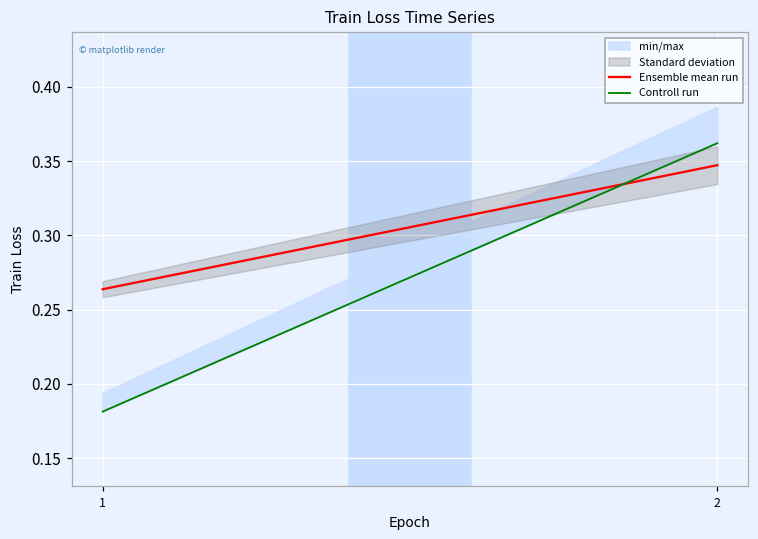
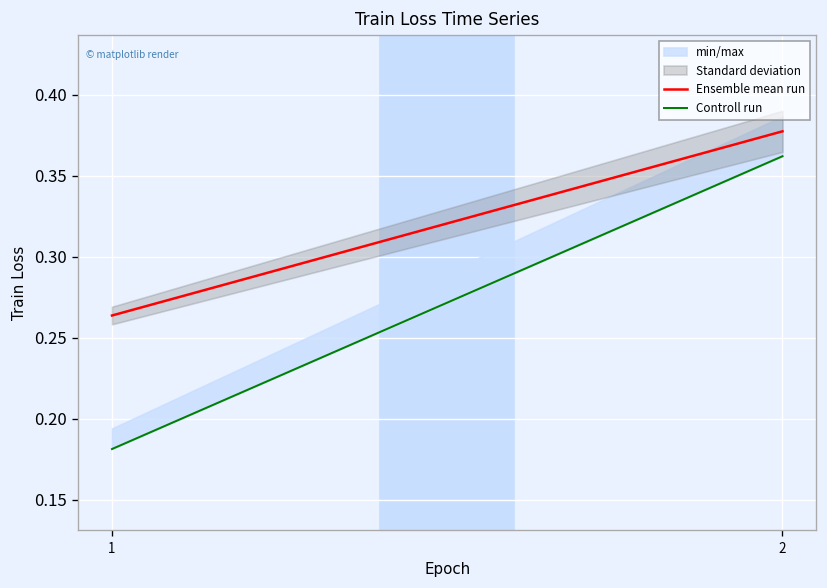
  {
    "Ensemble mean run": {
      "1": 0.264,
-     "2": 0.347
+     "2": 0.377
    },
    "Controll run": {
      "1": 0.181,
      "2": 0.362
    }
  }
